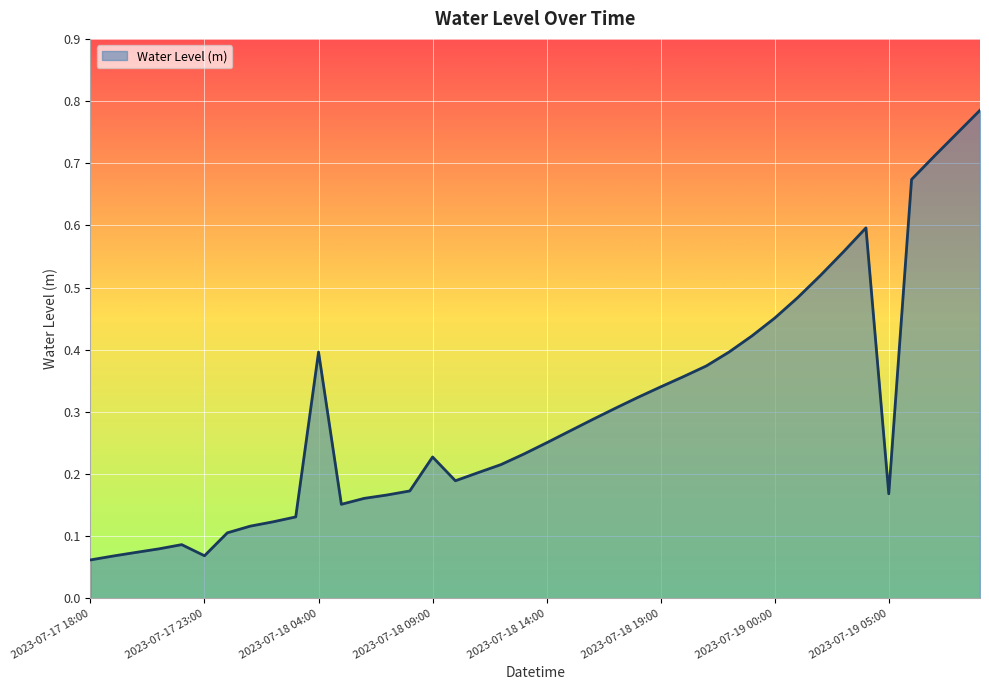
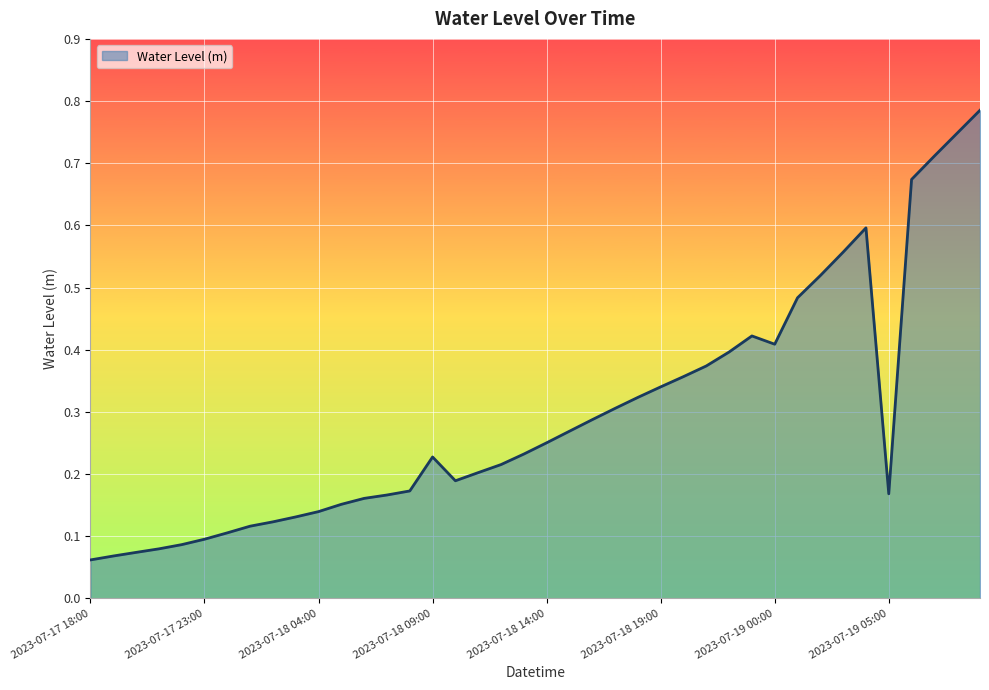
  {
    "2023-07-17 18:00": 0.06,
-   "2023-07-17 23:00": 0.07,
-   "2023-07-18 04:00": 0.40,
+   "2023-07-17 23:00": 0.10,
+   "2023-07-18 04:00": 0.14,
    "2023-07-18 09:00": 0.23,
    "2023-07-18 14:00": 0.25,
    "2023-07-18 19:00": 0.34,
-   "2023-07-19 00:00": 0.45,
+   "2023-07-19 00:00": 0.41,
    "2023-07-19 05:00": 0.17
  }
